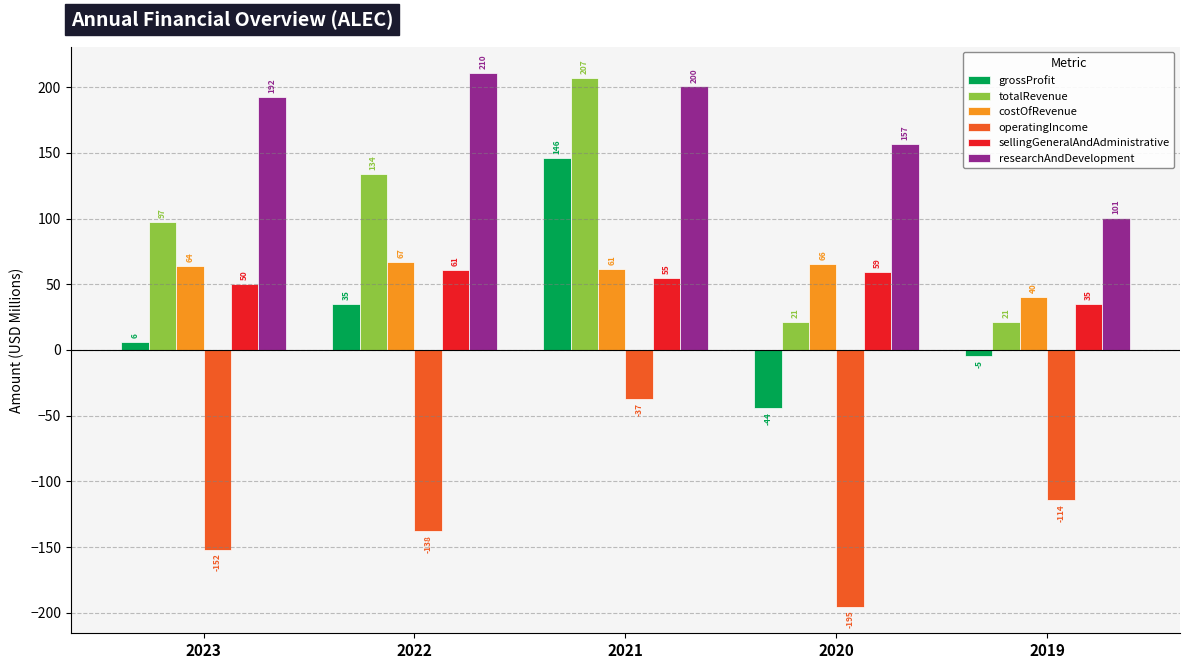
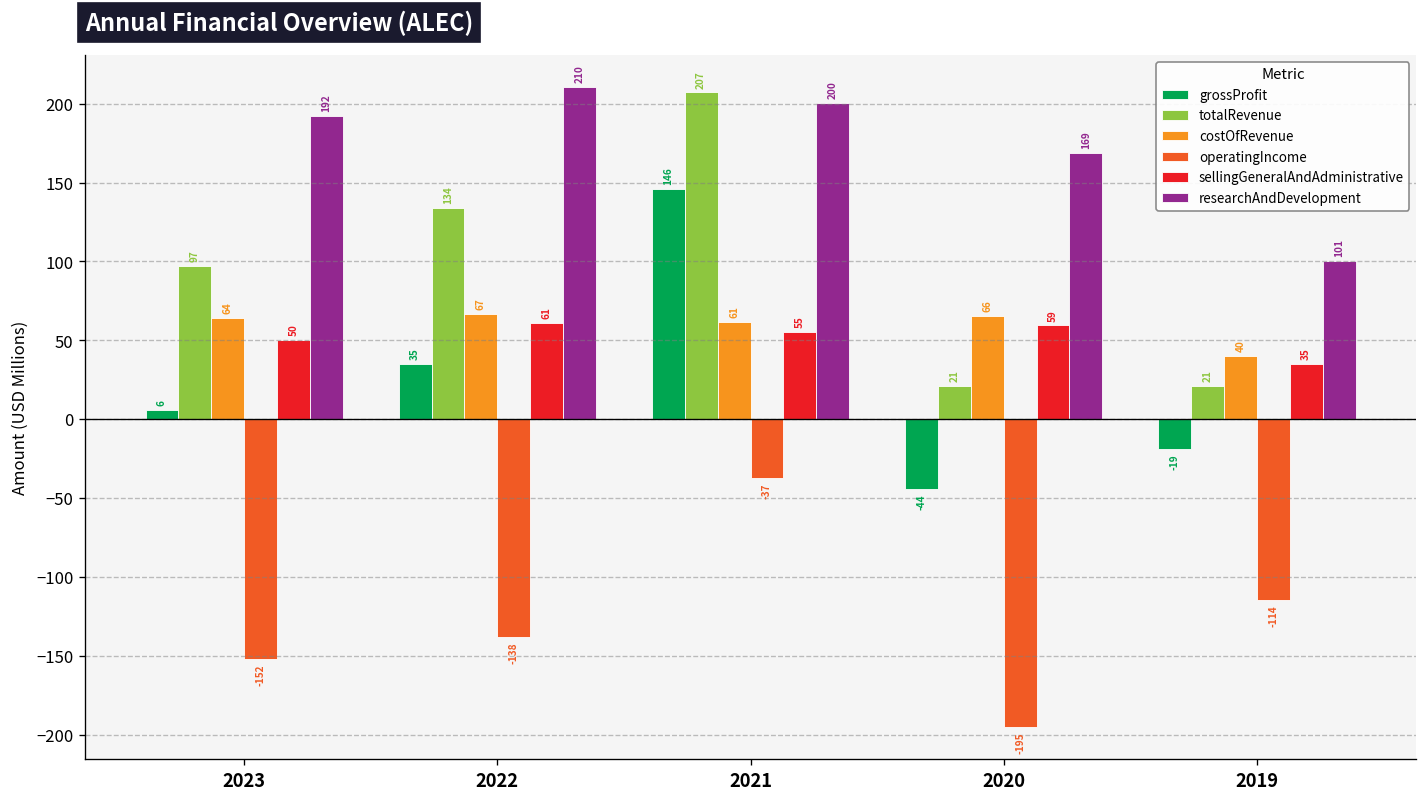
  {
    "grossProfit": {
      "2023": 6,
      "2022": 35,
      "2021": 146,
      "2020": -44,
-     "2019": -5
+     "2019": -19
    },
    "totalRevenue": {
      "2023": 97,
      "2022": 134,
      "2021": 207,
      "2020": 21,
      "2019": 21
    },
    "sellingGeneralAndAdministrative": {
      "2023": 50,
      "2022": 61,
      "2021": 55,
      "2020": 59,
      "2019": 35
    },
    "researchAndDevelopment": {
      "2023": 192,
      "2022": 210,
      "2021": 200,
-     "2020": 157,
+     "2020": 169,
      "2019": 101
    }
  }
